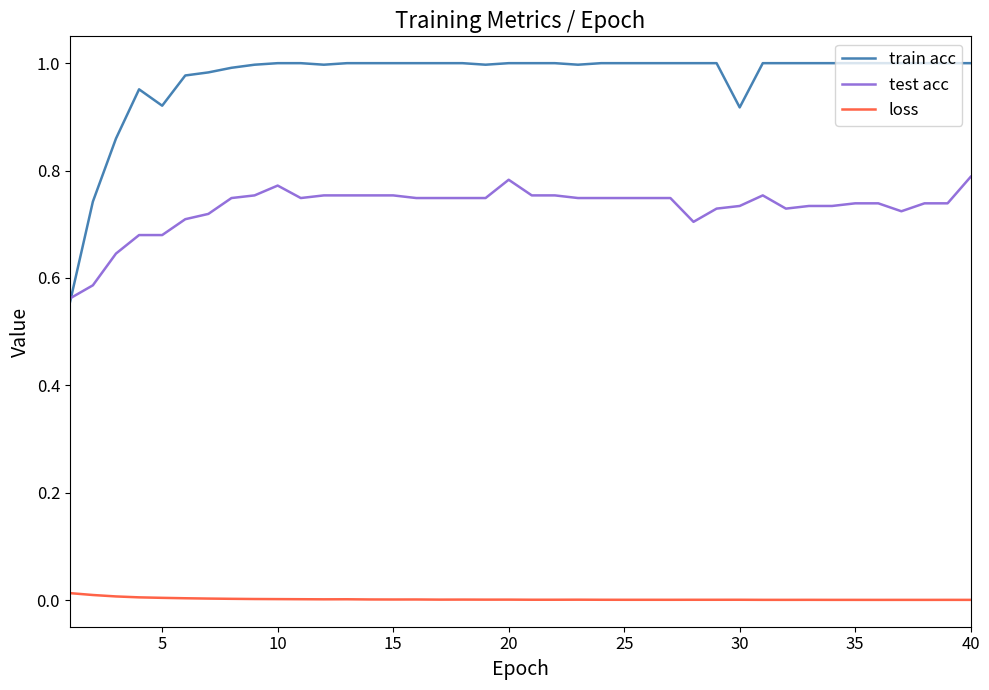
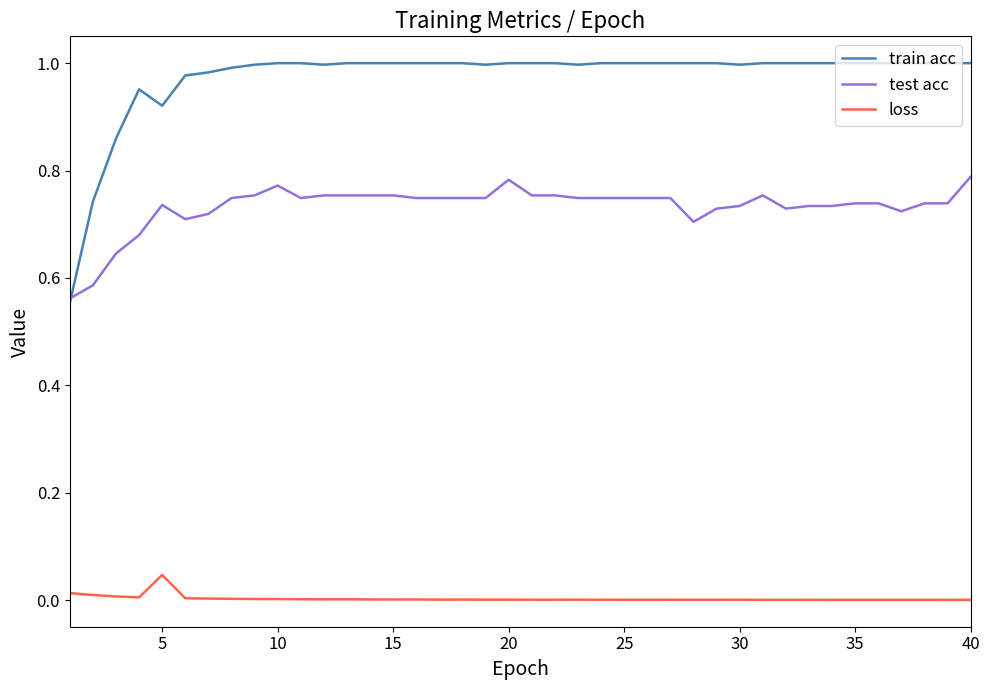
  {
    "train acc": {
      "5": 0.92,
      "10": 1.00,
      "15": 1.00,
      "20": 1.00,
      "25": 1.00,
-     "30": 0.92,
+     "30": 1.00,
      "40": 1.00
    },
    "test acc": {
-     "5": 0.68,
+     "5": 0.74,
      "10": 0.77,
      "15": 0.75,
      "20": 0.78,
      "25": 0.75,
      "30": 0.73,
      "35": 0.74,
      "40": 0.79
    },
    "loss": {
-     "5": 0.00,
+     "5": 0.05,
      "10": 0.00,
      "15": 0.00,
      "20": 0.00,
      "25": 0.00,
      "30": 0.00,
      "35": 0.00,
      "40": 0.00
    }
  }
